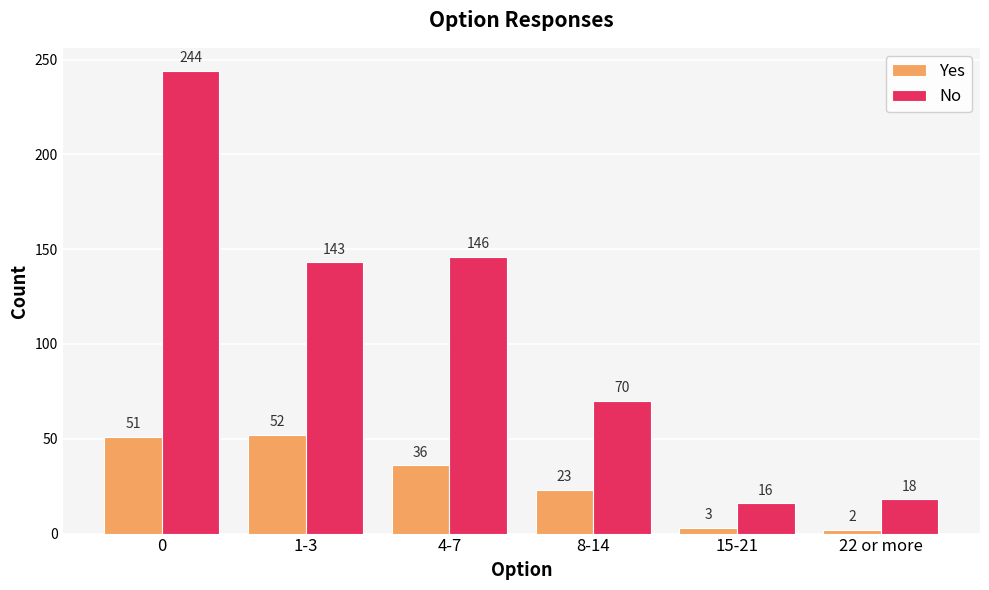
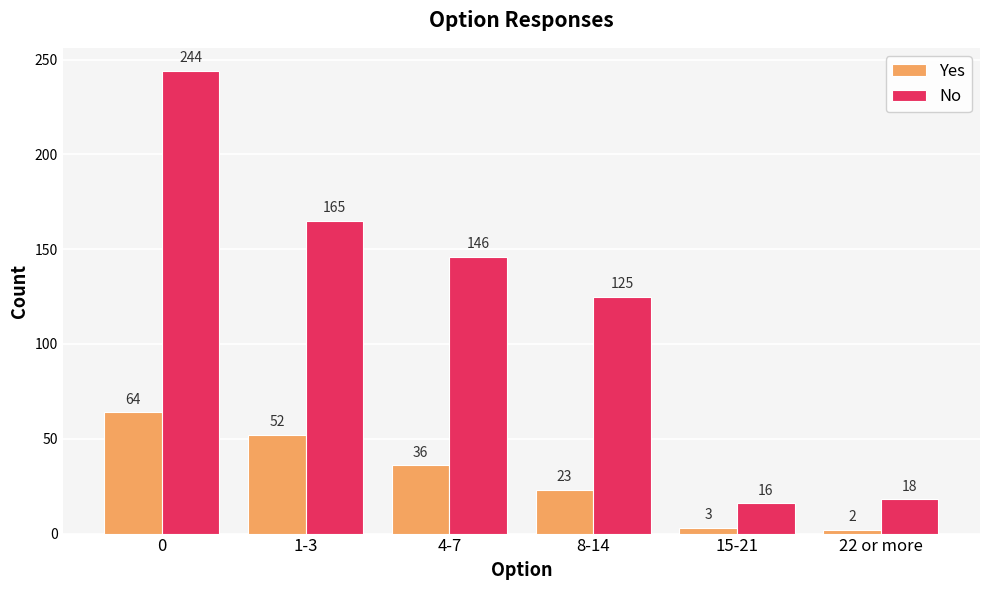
  {
    "Yes": {
-     "0": 51,
+     "0": 64,
      "1-3": 52,
      "4-7": 36,
      "8-14": 23,
      "15-21": 3,
      "22 or more": 2
    },
    "No": {
      "0": 244,
-     "1-3": 143,
+     "1-3": 165,
      "4-7": 146,
-     "8-14": 70,
+     "8-14": 125,
      "15-21": 16,
      "22 or more": 18
    }
  }
